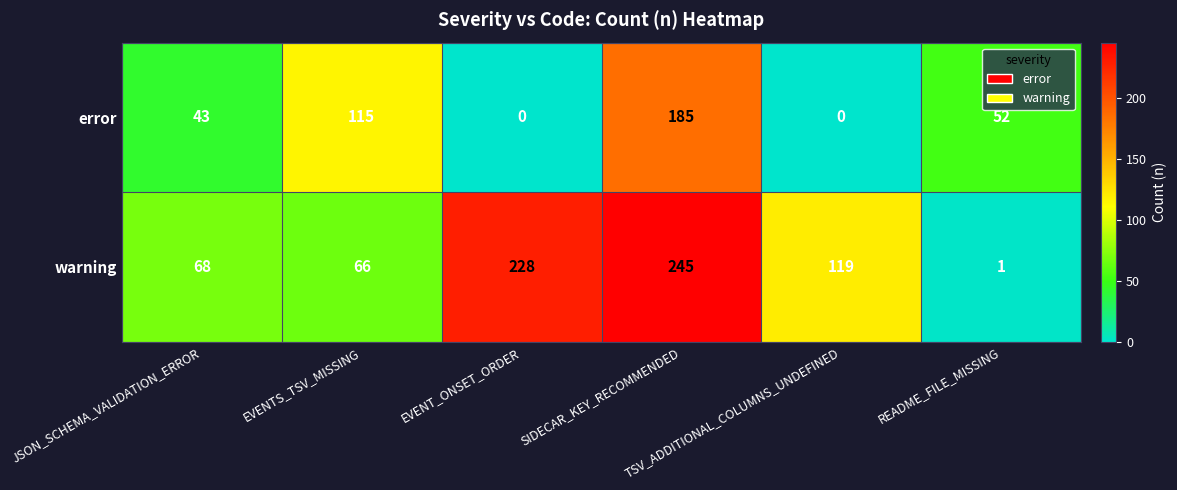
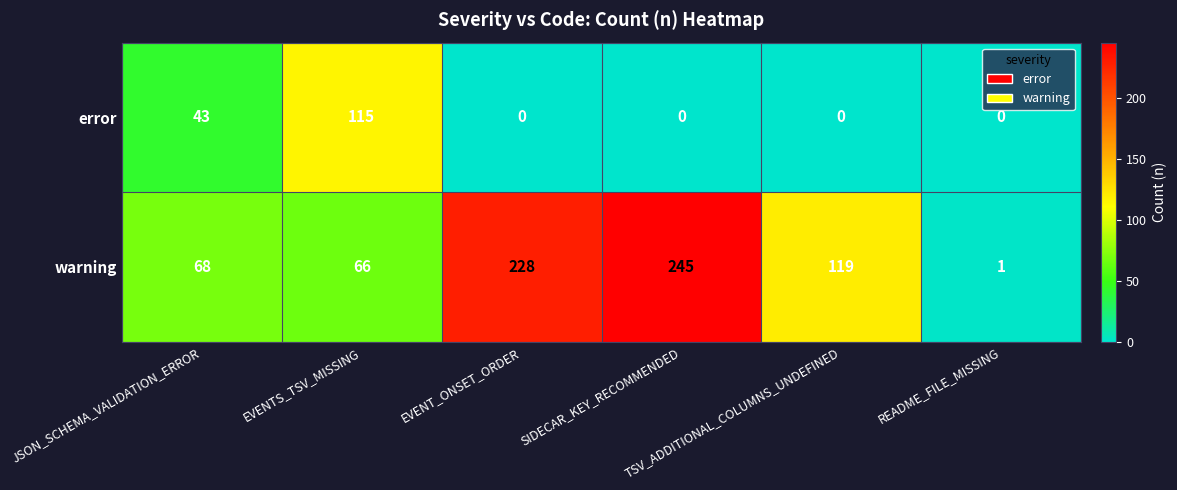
  {
    "error": {
      "JSON_SCHEMA_VALIDATION_ERROR": 43,
      "EVENTS_TSV_MISSING": 115,
      "EVENT_ONSET_ORDER": 0,
-     "SIDECAR_KEY_RECOMMENDED": 185,
+     "SIDECAR_KEY_RECOMMENDED": 0,
      "TSV_ADDITIONAL_COLUMNS_UNDEFINED": 0,
-     "README_FILE_MISSING": 52
+     "README_FILE_MISSING": 0
    },
    "warning": {
      "JSON_SCHEMA_VALIDATION_ERROR": 68,
      "EVENTS_TSV_MISSING": 66,
      "EVENT_ONSET_ORDER": 228,
      "SIDECAR_KEY_RECOMMENDED": 245,
      "TSV_ADDITIONAL_COLUMNS_UNDEFINED": 119,
      "README_FILE_MISSING": 1
    }
  }
